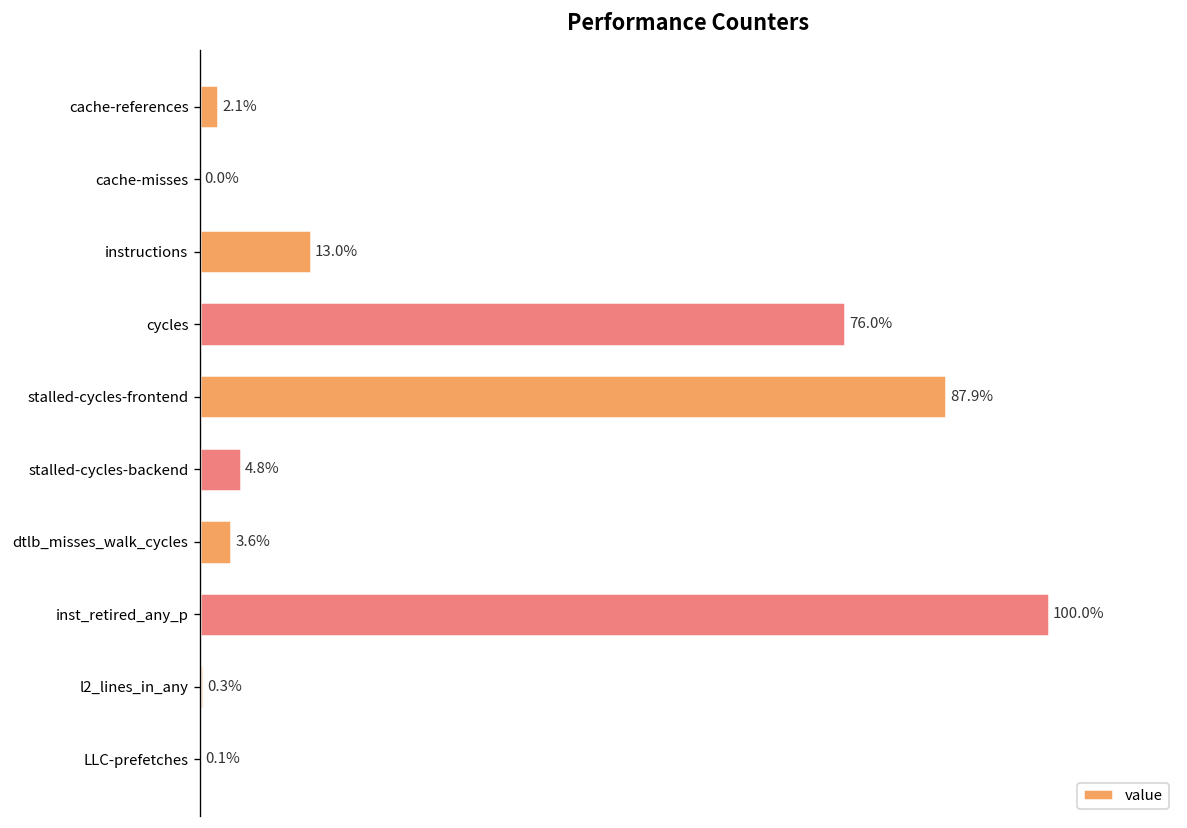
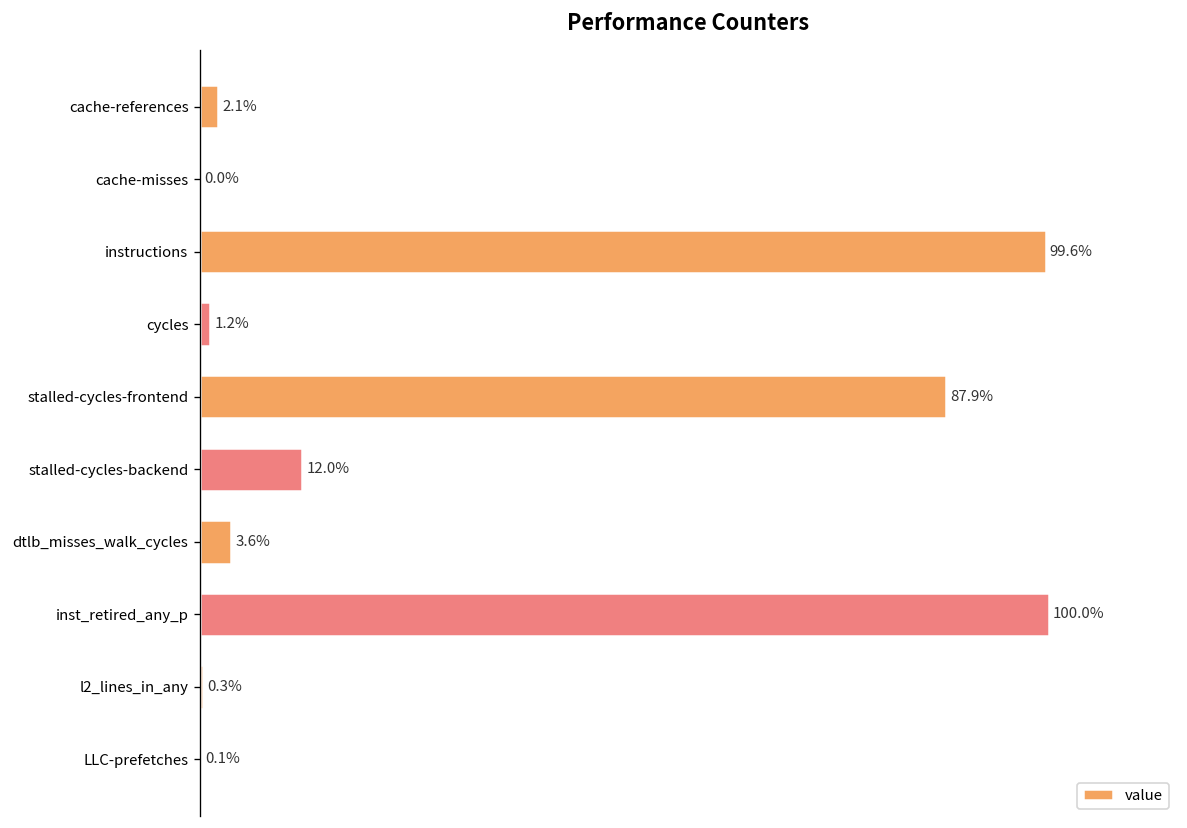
  {
    "cache-references": "2.1%",
    "cache-misses": "0.0%",
-   "instructions": "13.0%",
-   "cycles": "76.0%",
+   "instructions": "99.6%",
+   "cycles": "1.2%",
    "stalled-cycles-frontend": "87.9%",
-   "stalled-cycles-backend": "4.8%",
+   "stalled-cycles-backend": "12.0%",
    "dtlb_misses_walk_cycles": "3.6%",
    "inst_retired_any_p": "100.0%",
    "l2_lines_in_any": "0.3%",
    "LLC-prefetches": "0.1%"
  }
